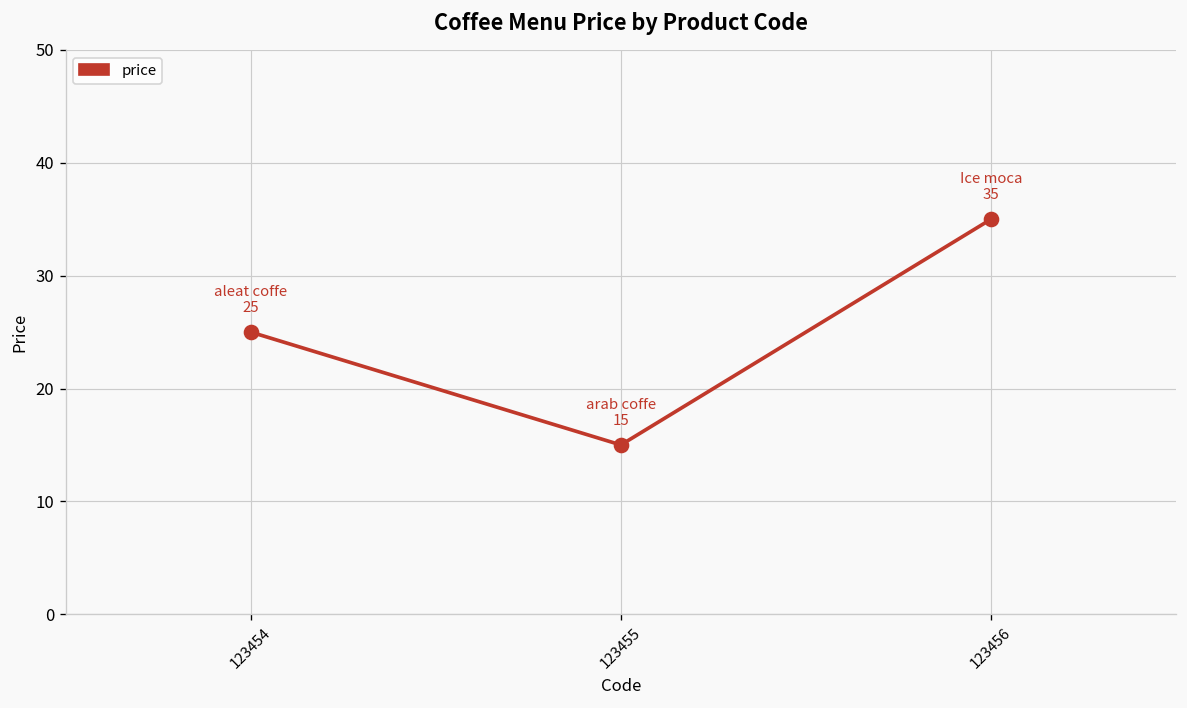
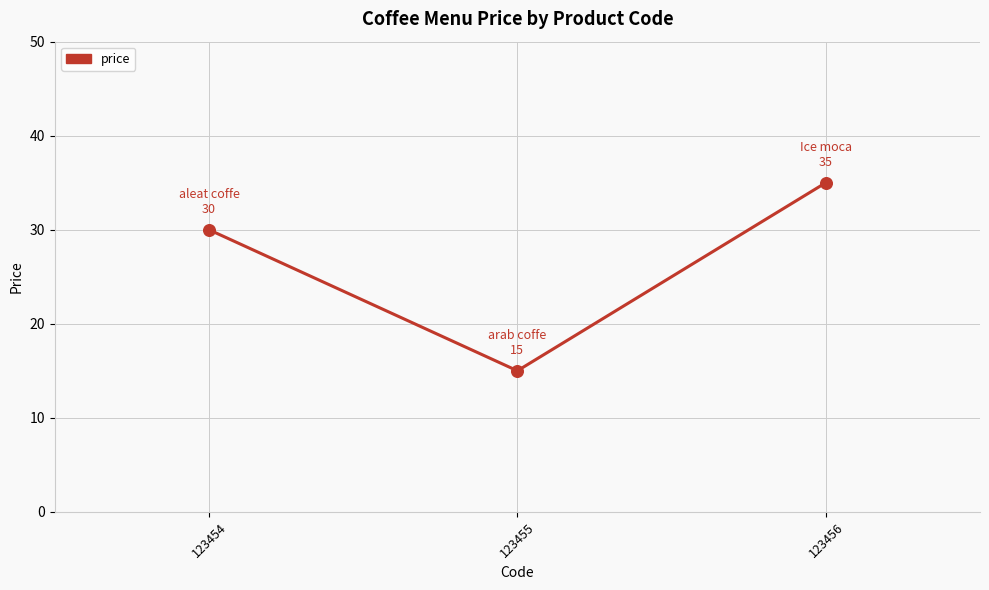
  {
-   "123454": 25,
+   "123454": 30,
    "123455": 15,
    "123456": 35
  }
